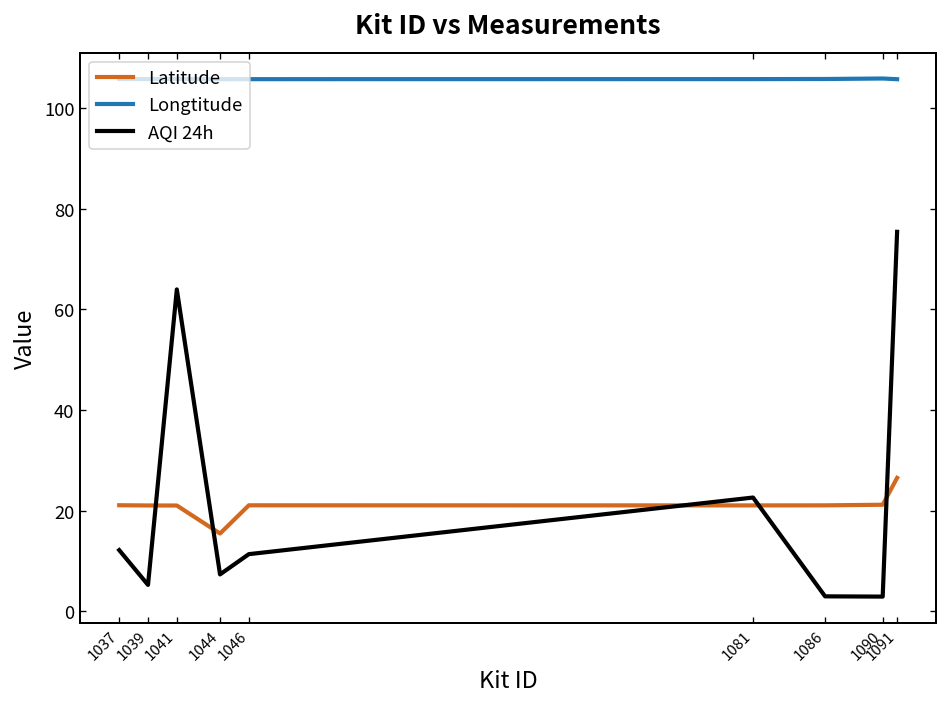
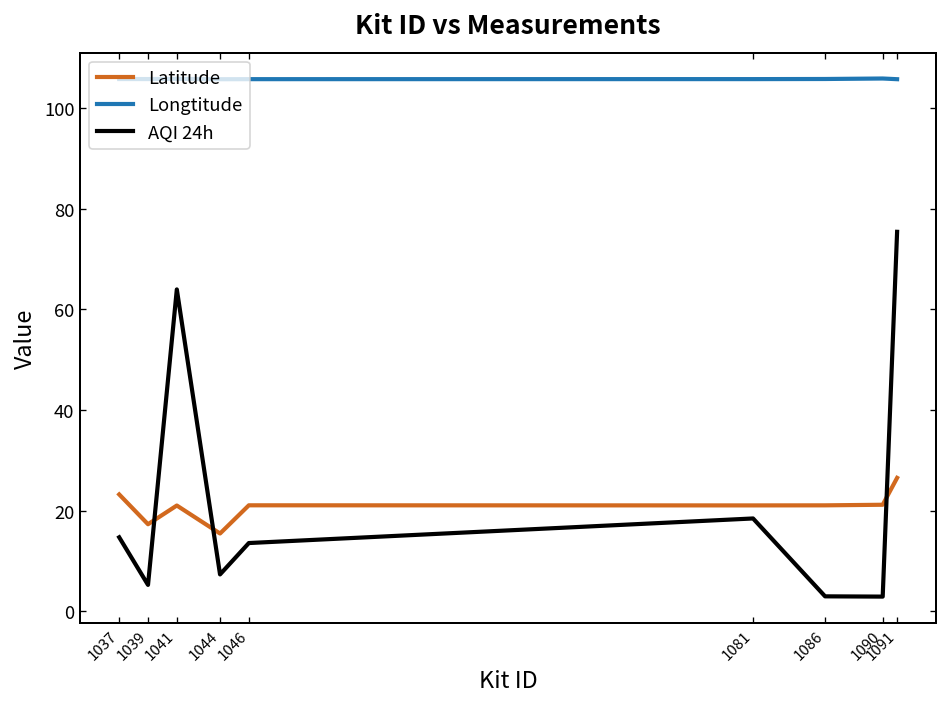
  {
    "Latitude": {
-     "1037": 21,
-     "1039": 21,
+     "1037": 23,
+     "1039": 17,
      "1041": 21,
      "1044": 15,
      "1046": 21,
      "1081": 21,
      "1086": 21,
      "1090": 21,
      "1091": 26
    },
    "Longtitude": {
      "1081": 106,
      "1086": 106,
      "1090": 106,
      "1091": 106
    },
    "AQI 24h": {
-     "1037": 12,
+     "1037": 15,
      "1039": 5,
      "1041": 64,
      "1044": 7,
-     "1046": 11,
-     "1081": 23,
+     "1046": 14,
+     "1081": 18,
      "1086": 3,
      "1090": 3,
      "1091": 75
    }
  }
